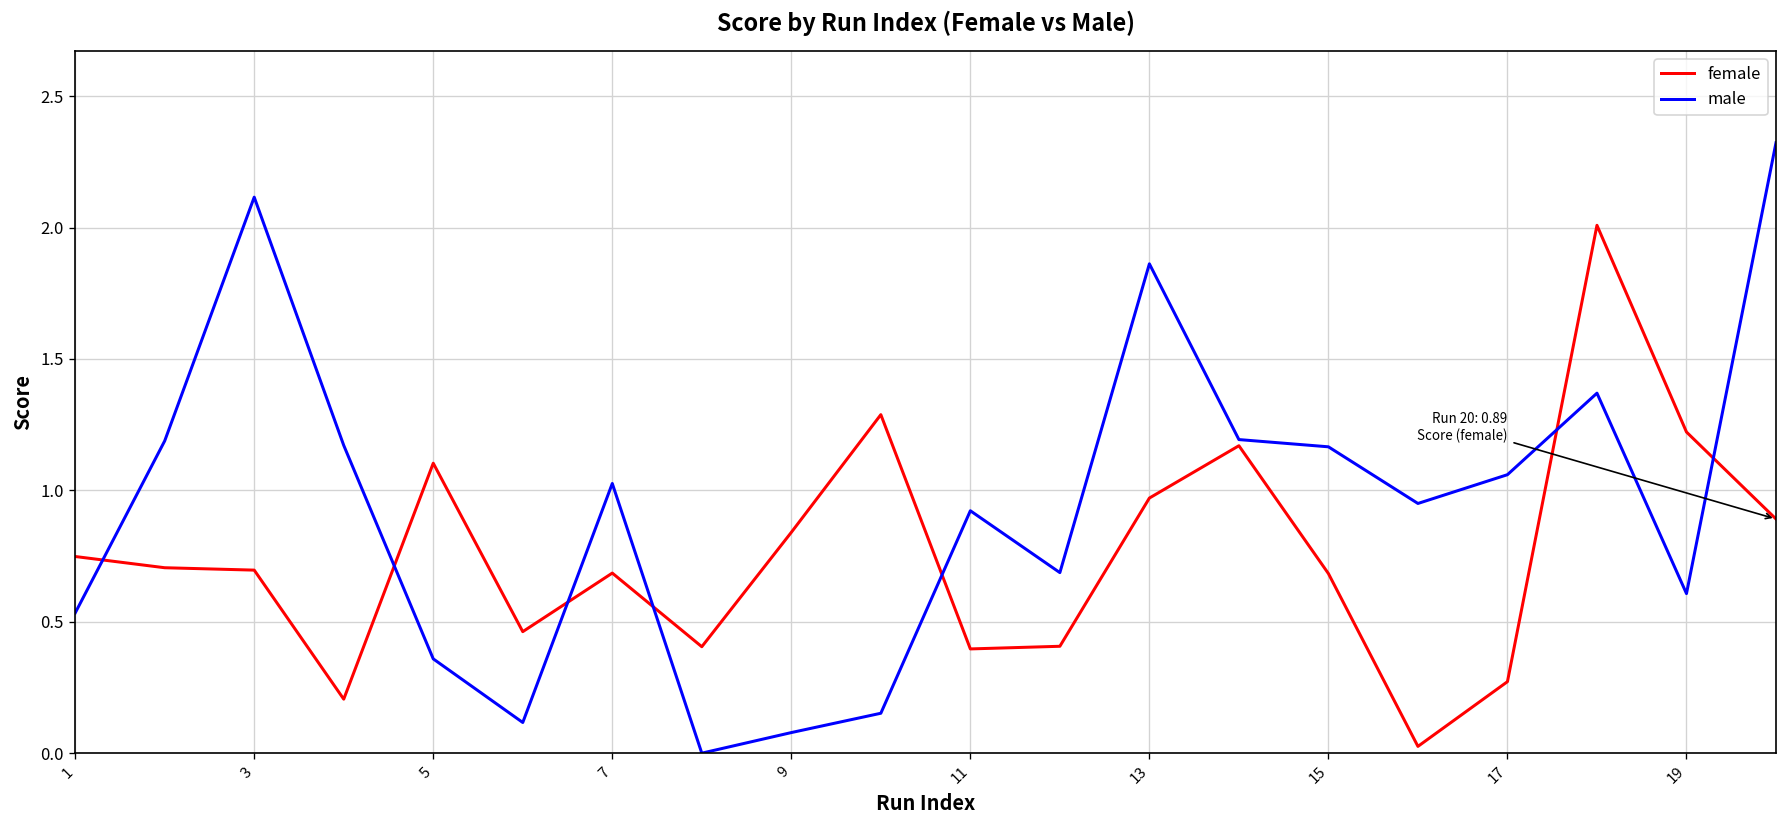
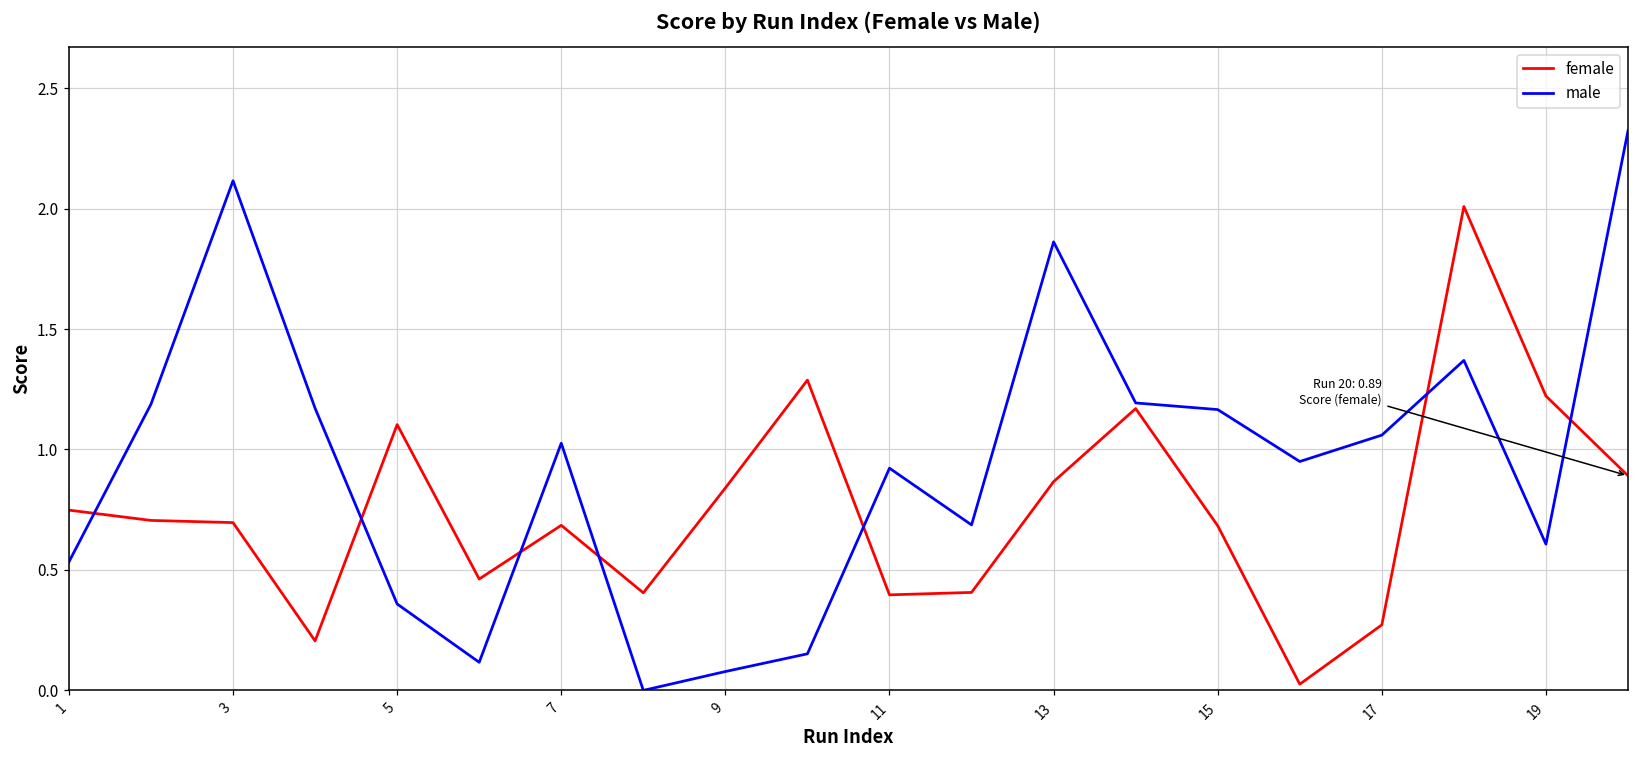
  {
    "female": {
      "1": 0.75,
      "3": 0.70,
      "5": 1.10,
      "7": 0.69,
      "9": 0.84,
      "11": 0.40,
-     "13": 0.97,
+     "13": 0.87,
      "15": 0.68,
      "17": 0.27
    },
    "male": {
      "1": 0.53,
      "3": 2.12,
      "5": 0.36,
      "7": 1.03,
      "9": 0.08,
      "11": 0.92,
      "13": 1.86,
      "15": 1.17,
      "19": 0.61
    }
  }
